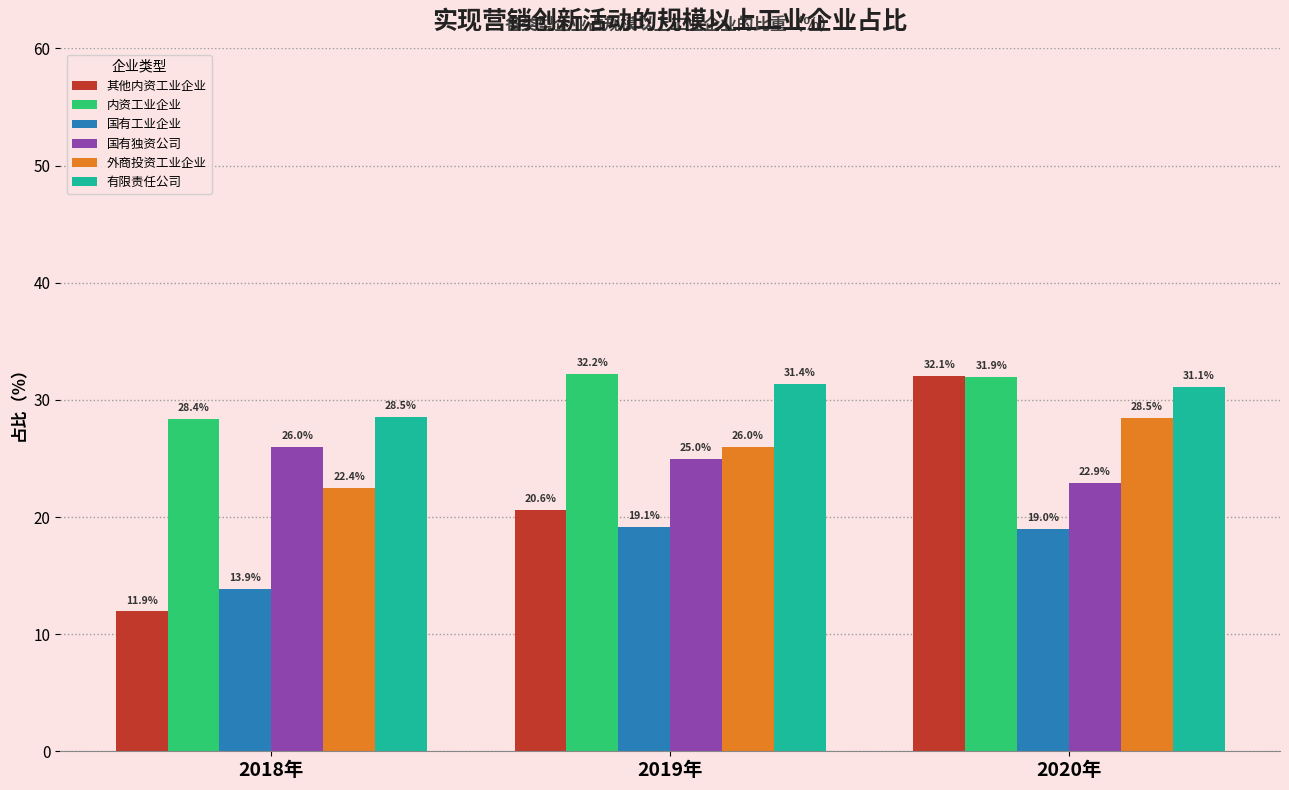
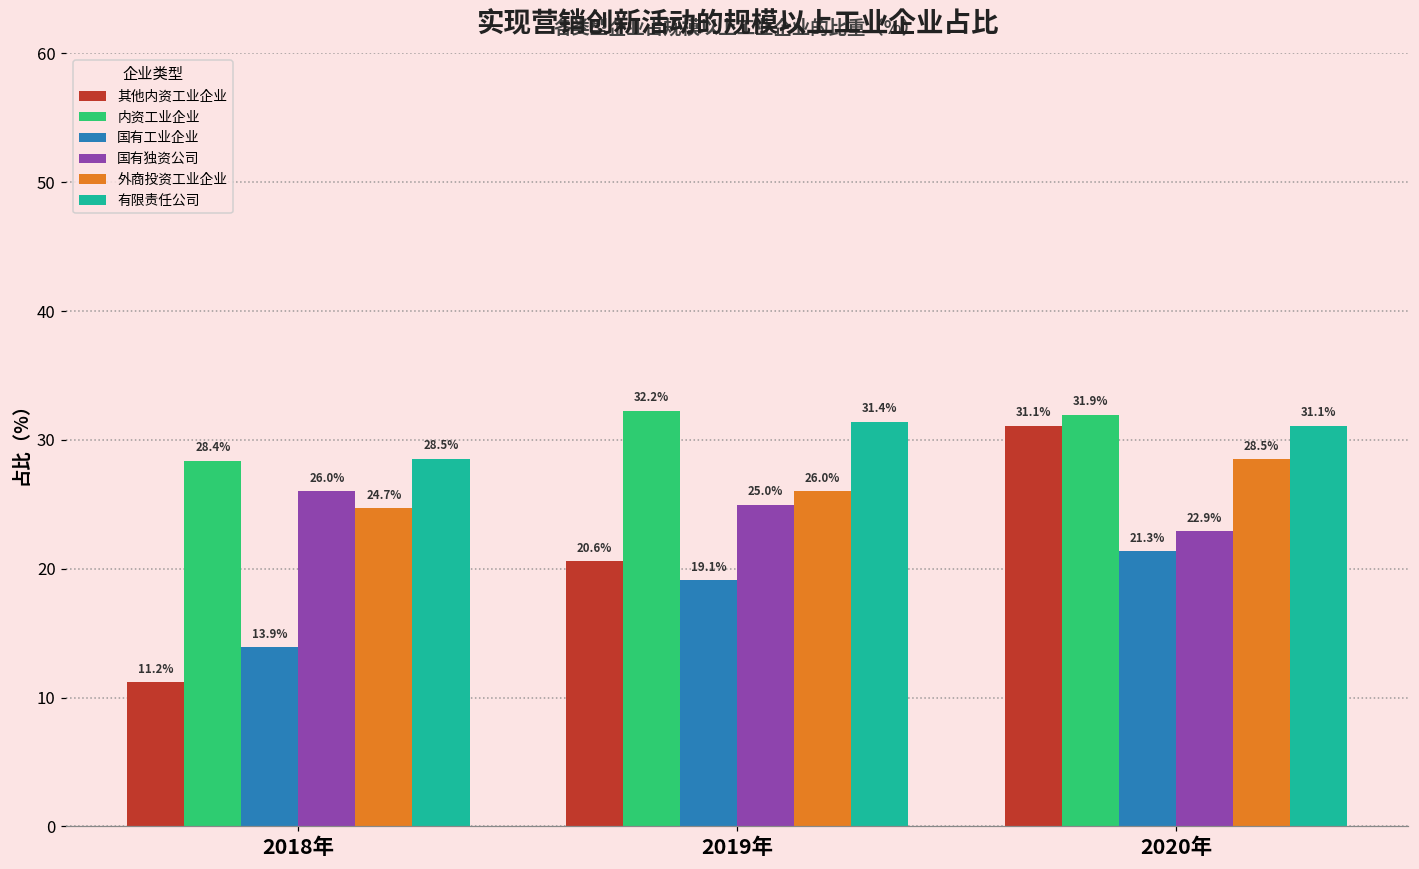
  {
    "其他内资工业企业": {
-     "2018年": "11.9%",
+     "2018年": "11.2%",
      "2019年": "20.6%",
-     "2020年": "32.1%"
+     "2020年": "31.1%"
    },
    "国有工业企业": {
      "2018年": "13.9%",
      "2019年": "19.1%",
-     "2020年": "19.0%"
+     "2020年": "21.3%"
    },
    "国有独资公司": {
      "2018年": "26.0%",
      "2019年": "25.0%",
      "2020年": "22.9%"
    },
    "外商投资工业企业": {
-     "2018年": "22.4%",
+     "2018年": "24.7%",
      "2019年": "26.0%",
      "2020年": "28.5%"
    }
  }
